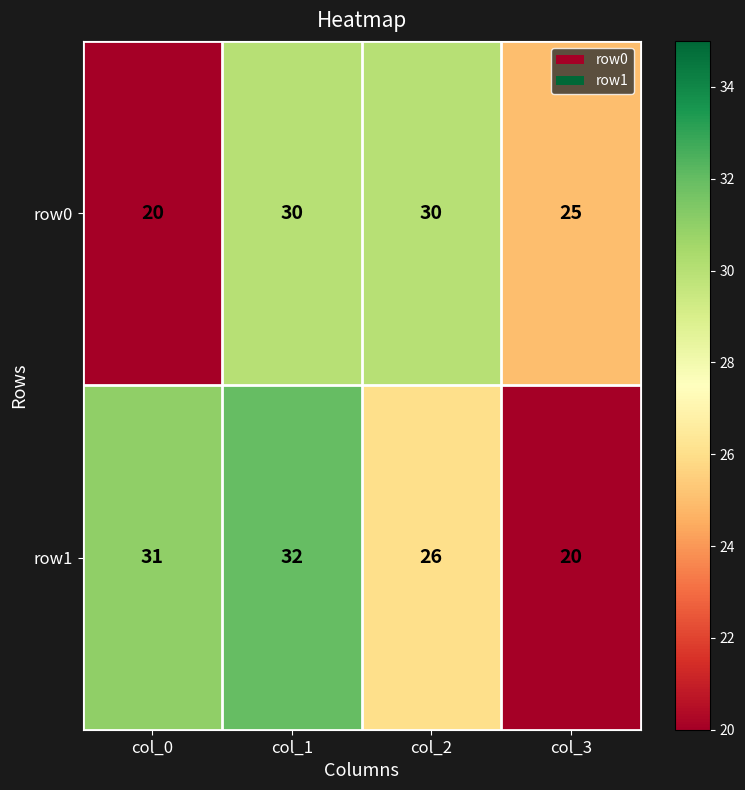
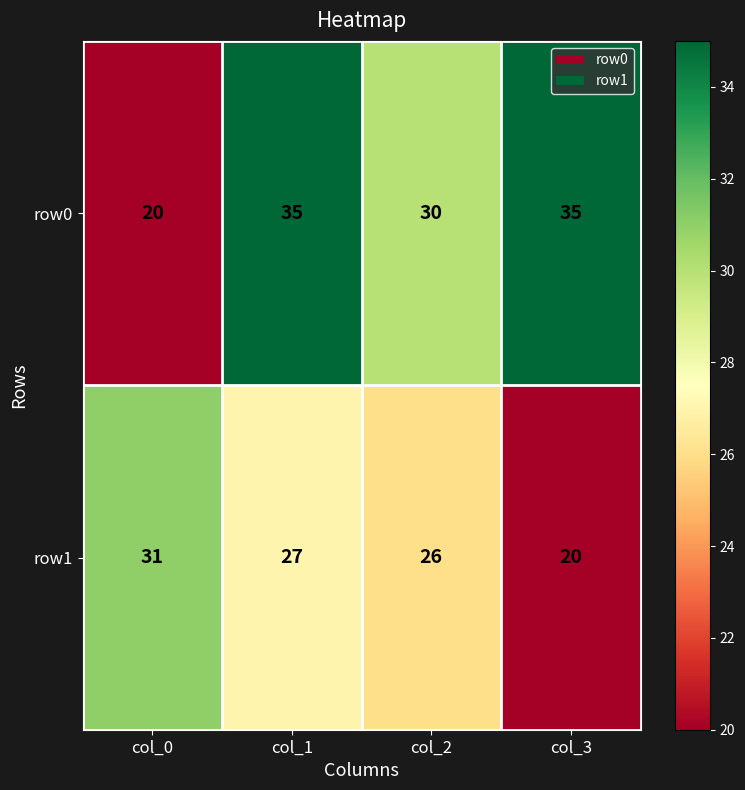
  {
    "row0": {
      "col_0": 20,
-     "col_1": 30,
+     "col_1": 35,
      "col_2": 30,
-     "col_3": 25
+     "col_3": 35
    },
    "row1": {
      "col_0": 31,
-     "col_1": 32,
+     "col_1": 27,
      "col_2": 26,
      "col_3": 20
    }
  }
